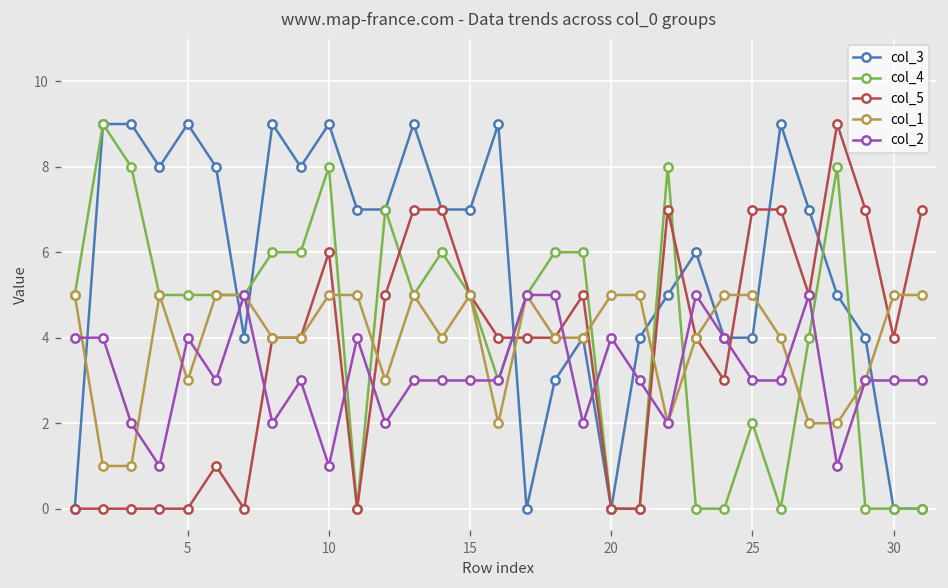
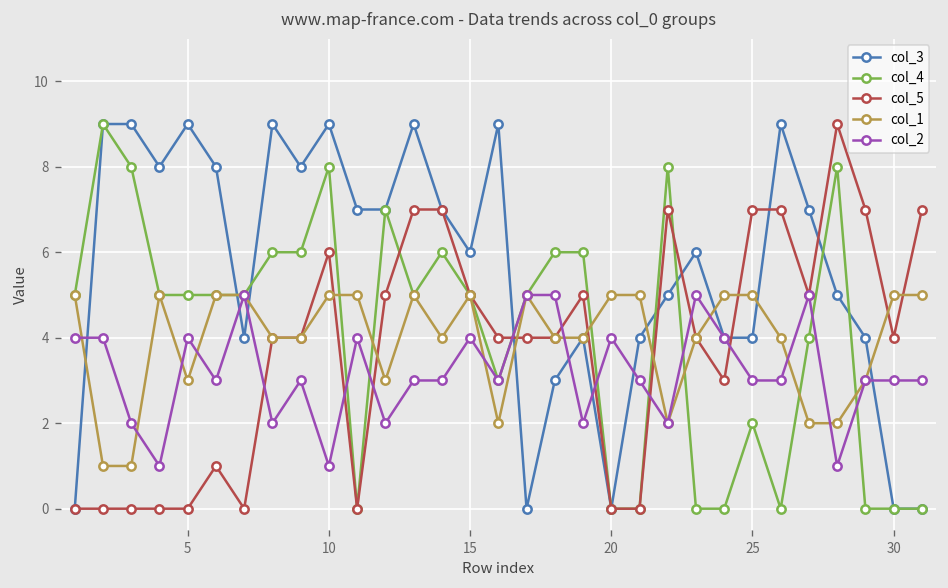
  {
    "col_3": {
      "5": 9,
      "10": 9,
-     "15": 7,
+     "15": 6,
      "25": 4
    },
    "col_4": {
      "5": 5,
      "10": 8,
      "25": 2
    },
    "col_5": {
      "5": 0,
      "10": 6,
      "25": 7,
      "30": 4
    },
    "col_1": {
      "5": 3,
      "10": 5,
      "20": 5,
      "25": 5,
      "30": 5
    },
    "col_2": {
      "5": 4,
      "10": 1,
-     "15": 3,
+     "15": 4,
      "20": 4,
      "25": 3,
      "30": 3
    }
  }
